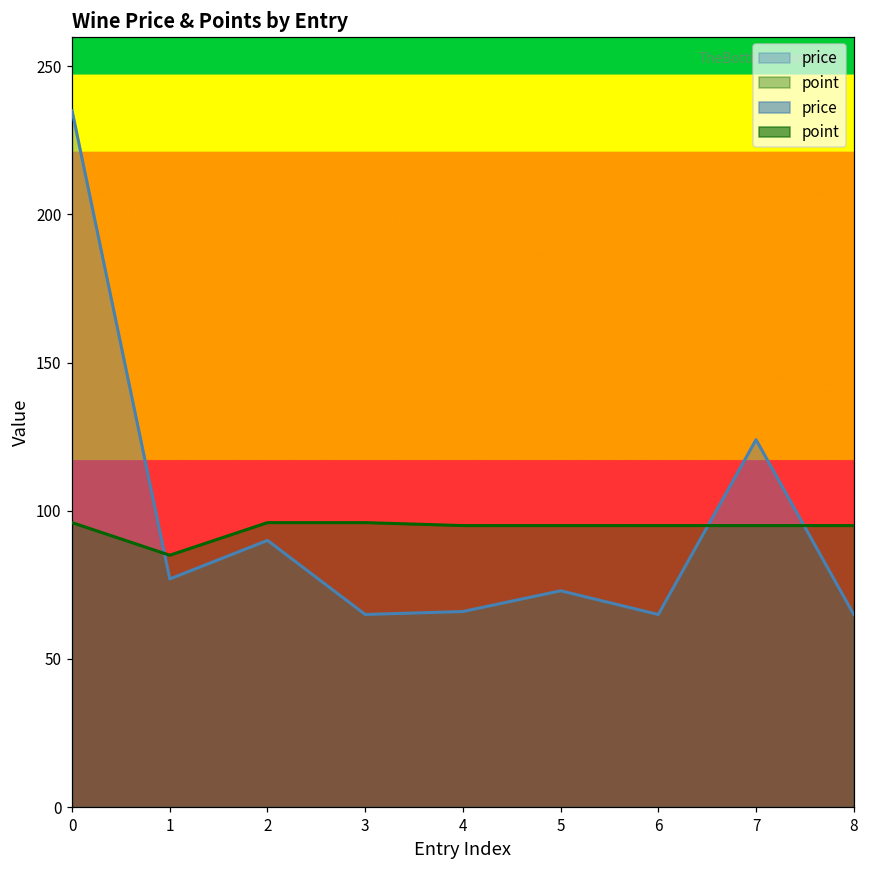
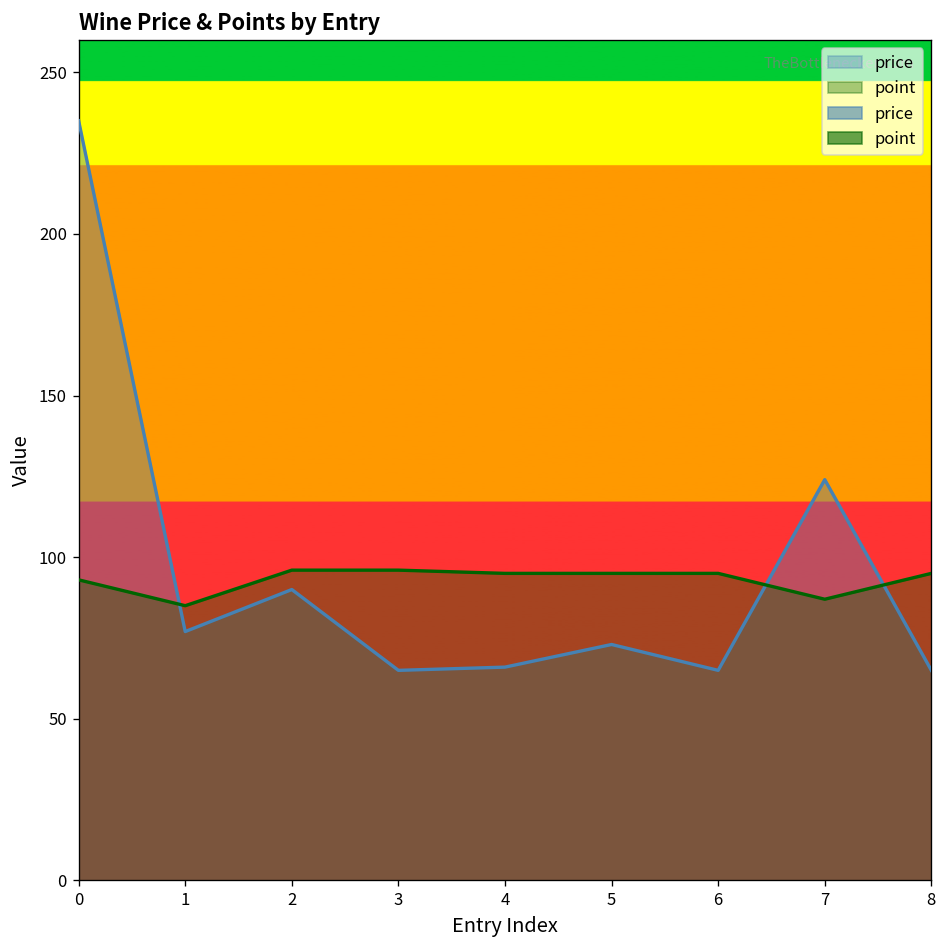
  {
    "price": {
      "0": 235,
      "1": 77,
      "2": 90,
      "3": 65,
      "4": 66,
      "5": 73,
      "6": 65,
      "7": 124,
      "8": 65
    },
    "point": {
-     "0": 96,
+     "0": 93,
      "1": 85,
      "2": 96,
      "3": 96,
      "4": 95,
      "5": 95,
      "6": 95,
-     "7": 95,
+     "7": 87,
      "8": 95
    }
  }
